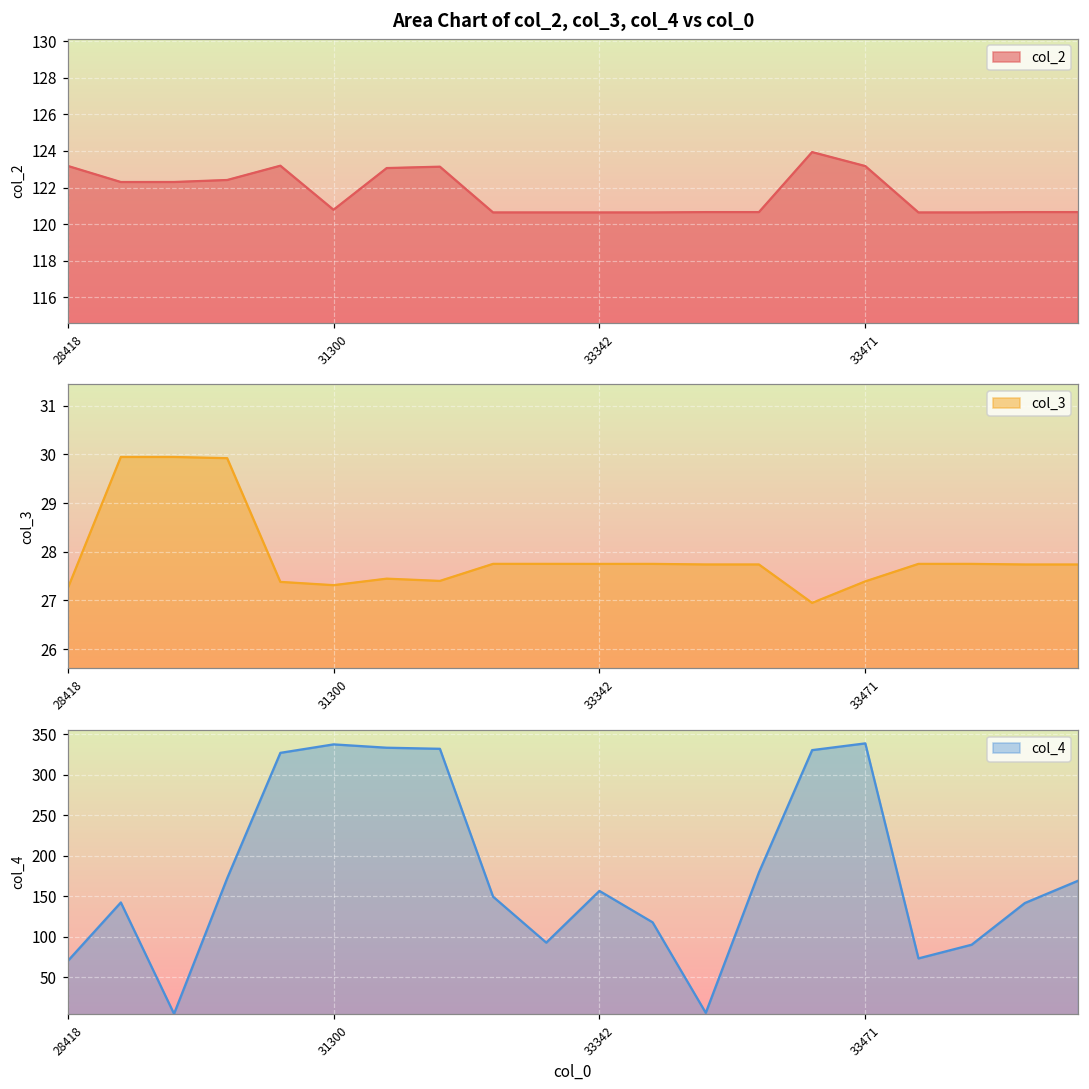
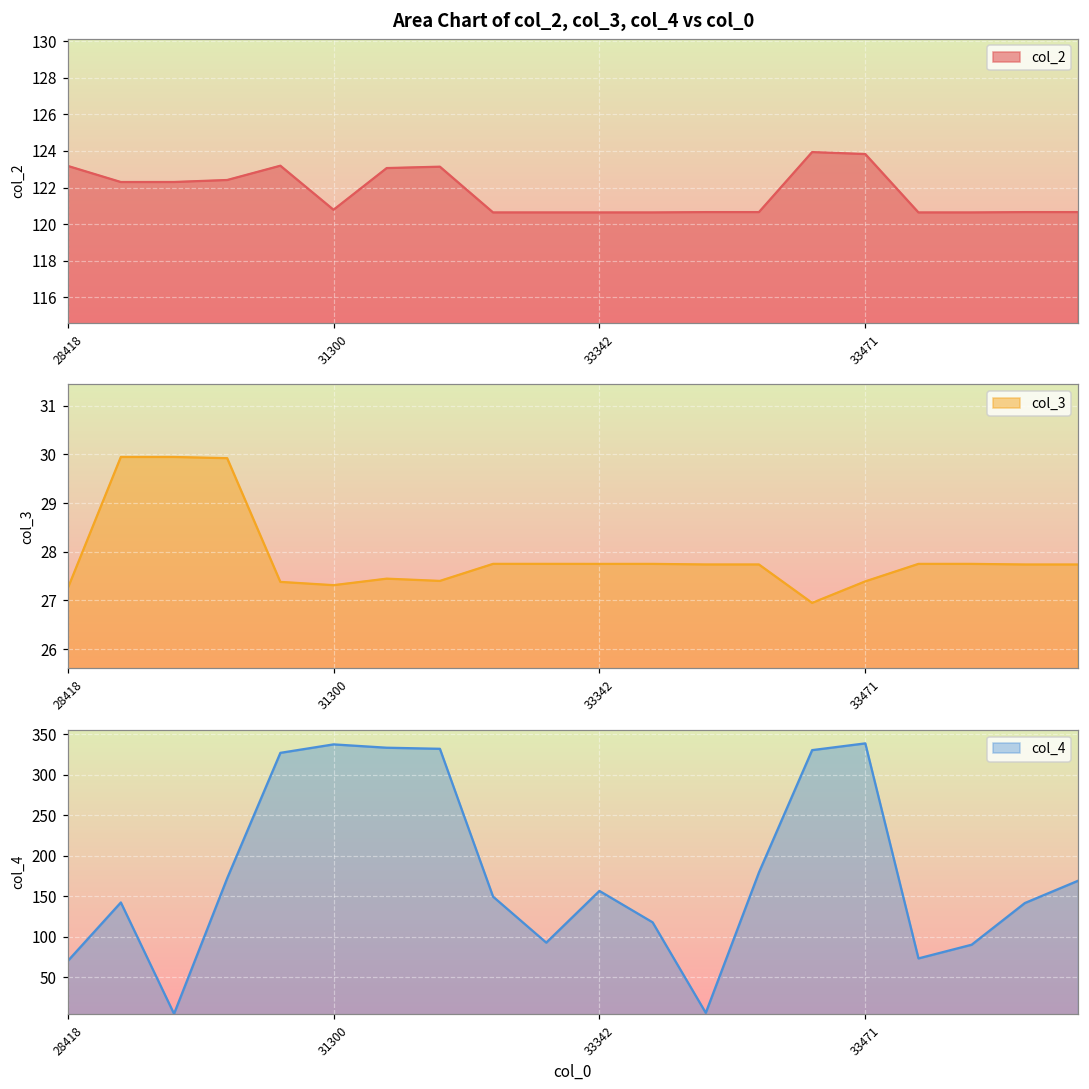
  {
    "Area Chart of col_2, col_3, col_4 vs col_0": {
      "28418": 123.2,
      "31300": 120.8,
      "33342": 120.6,
-     "33471": 123.2
+     "33471": 123.8
    }
  }
